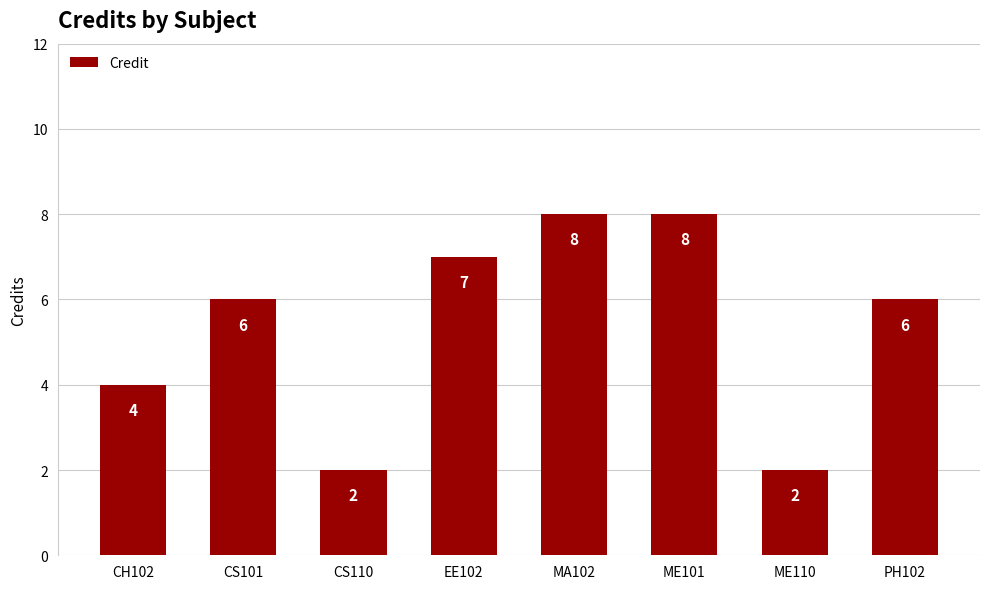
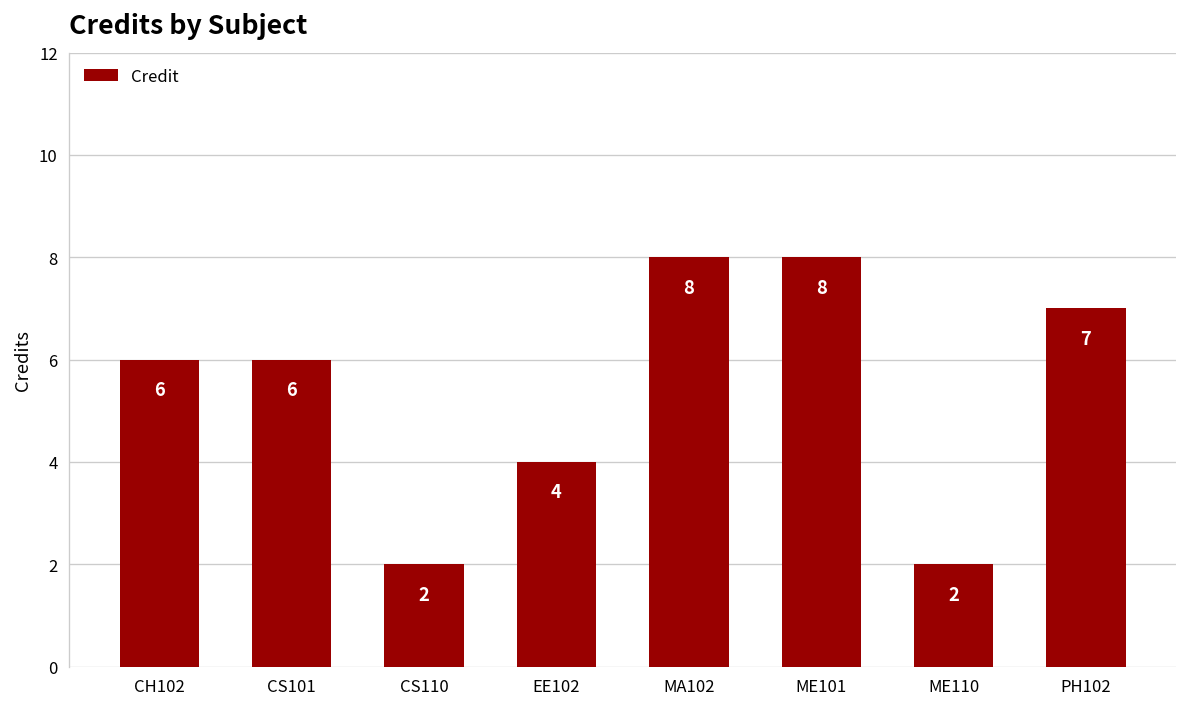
  {
-   "CH102": 4,
+   "CH102": 6,
    "CS101": 6,
    "CS110": 2,
-   "EE102": 7,
+   "EE102": 4,
    "MA102": 8,
    "ME101": 8,
    "ME110": 2,
-   "PH102": 6
+   "PH102": 7
  }
